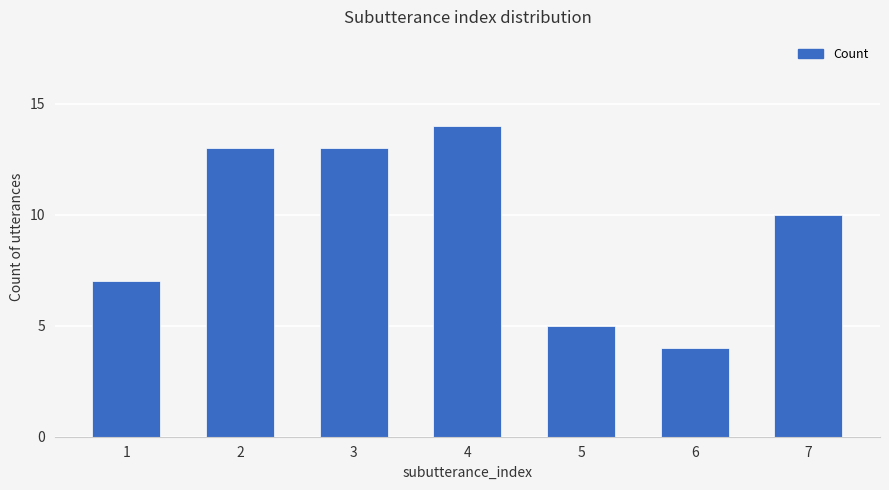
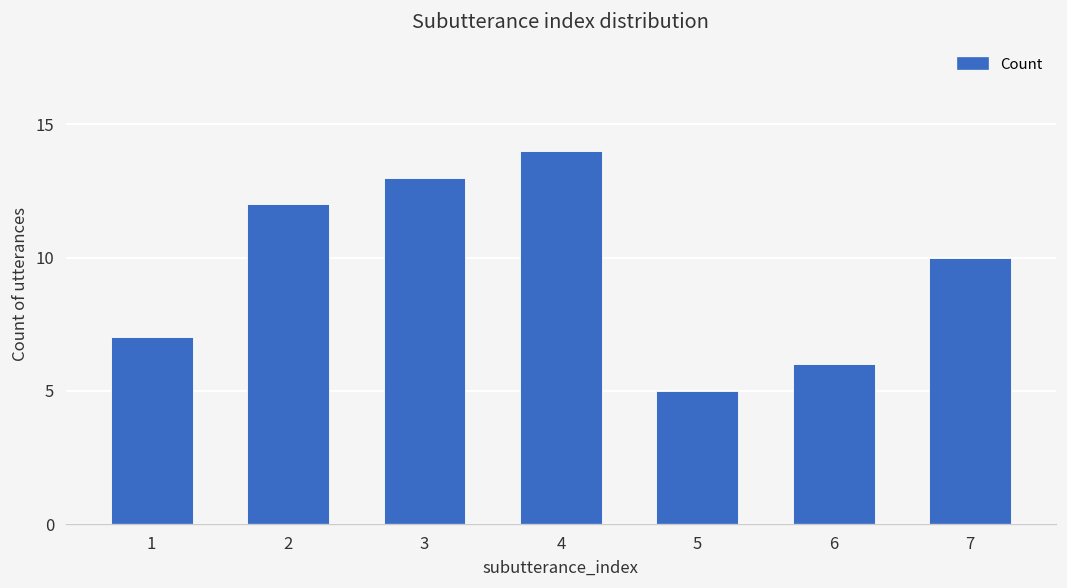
  {
    "1": 7,
-   "2": 13,
+   "2": 12,
    "3": 13,
    "4": 14,
    "5": 5,
-   "6": 4,
+   "6": 6,
    "7": 10
  }
